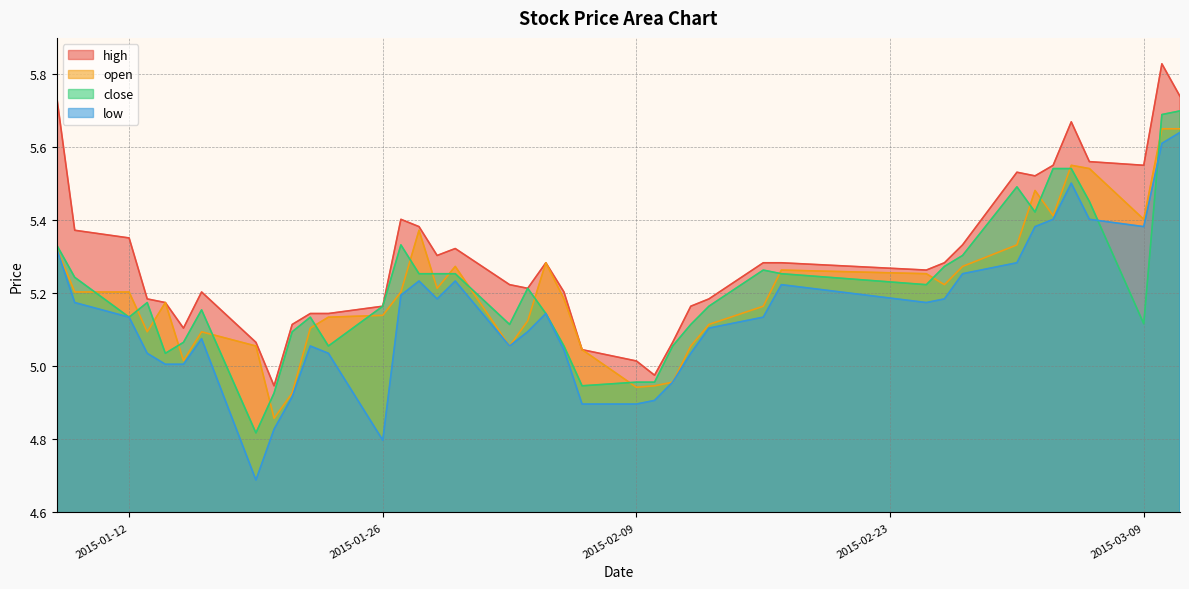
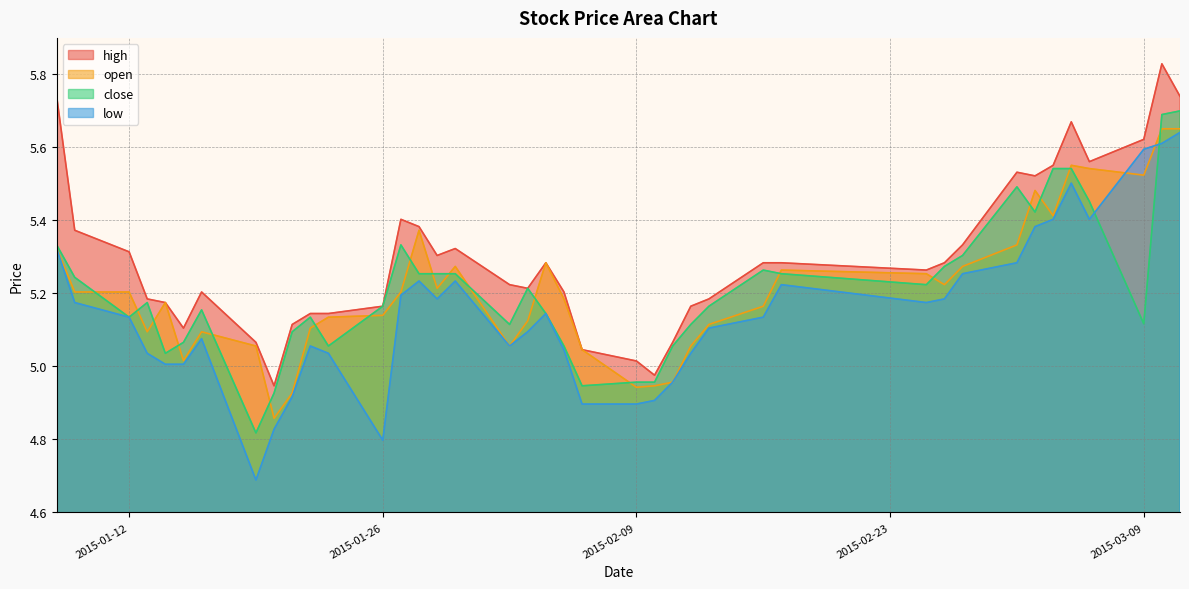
  {
    "high": {
-     "2015-01-12": 5.35,
+     "2015-01-12": 5.31,
      "2015-02-09": 5.02,
-     "2015-03-09": 5.55
+     "2015-03-09": 5.62
    },
    "open": {
      "2015-01-12": 5.20,
      "2015-01-26": 5.14,
      "2015-02-09": 4.94,
-     "2015-03-09": 5.40
+     "2015-03-09": 5.52
    },
    "close": {
      "2015-02-09": 4.96,
      "2015-03-09": 5.12
    },
    "low": {
      "2015-01-26": 4.80,
      "2015-02-09": 4.90,
-     "2015-03-09": 5.38
+     "2015-03-09": 5.60
    }
  }
